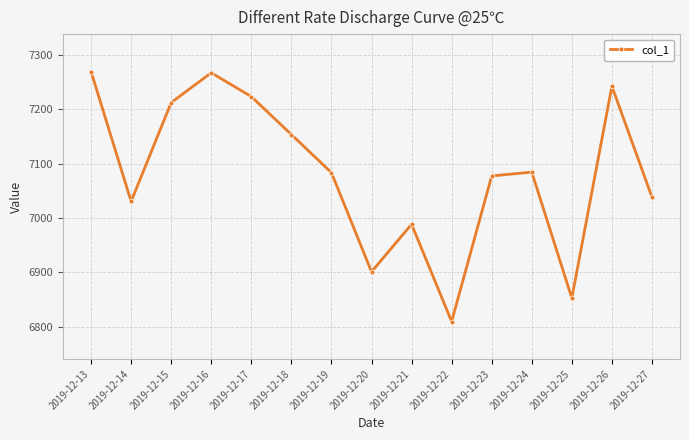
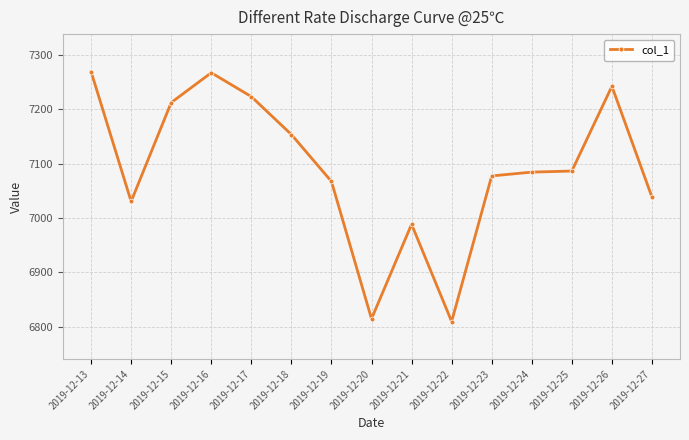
  {
    "2019-12-13": 7270,
    "2019-12-14": 7030,
    "2019-12-15": 7210,
    "2019-12-16": 7270,
    "2019-12-17": 7220,
    "2019-12-18": 7150,
-   "2019-12-19": 7080,
-   "2019-12-20": 6900,
+   "2019-12-19": 7070,
+   "2019-12-20": 6810,
    "2019-12-21": 6990,
    "2019-12-22": 6810,
    "2019-12-23": 7080,
    "2019-12-24": 7080,
-   "2019-12-25": 6850,
+   "2019-12-25": 7090,
    "2019-12-26": 7240,
    "2019-12-27": 7040
  }
